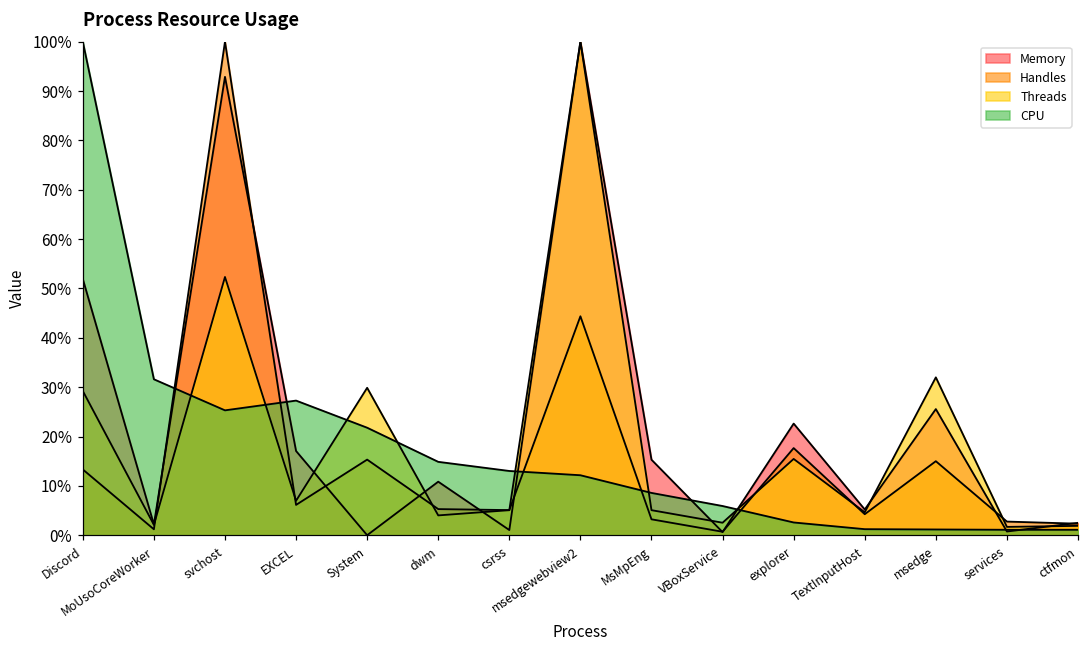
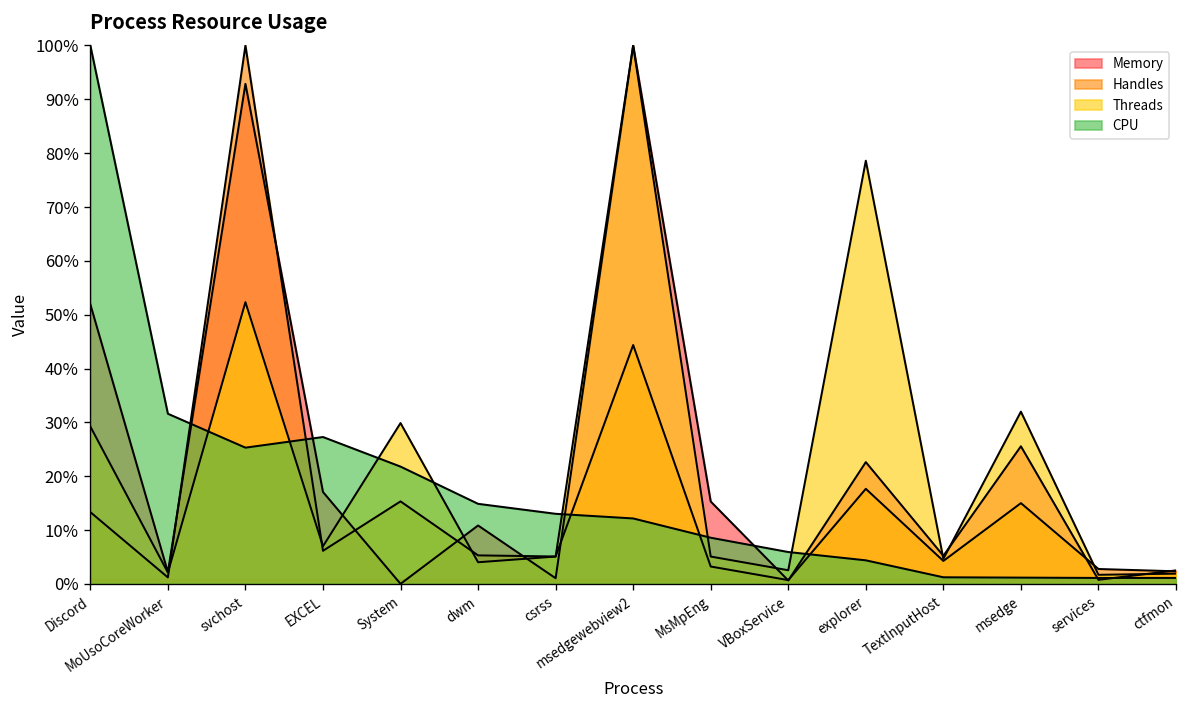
  {
    "Memory": {
      "Discord": "52%",
      "svchost": "93%",
      "EXCEL": "17%",
      "System": "0%",
      "dwm": "11%",
      "csrss": "1%",
      "MsMpEng": "15%",
      "explorer": "23%",
      "msedge": "26%"
    },
    "Handles": {
      "Discord": "13%",
      "MoUsoCoreWorker": "1%",
      "svchost": "100%",
      "EXCEL": "6%",
      "System": "15%",
      "dwm": "5%",
      "msedgewebview2": "44%",
      "MsMpEng": "3%",
      "explorer": "18%",
      "msedge": "15%",
      "services": "3%"
    },
    "Threads": {
      "Discord": "29%",
      "svchost": "52%",
      "EXCEL": "7%",
      "System": "30%",
      "dwm": "4%",
      "MsMpEng": "5%",
      "VBoxService": "3%",
-     "explorer": "15%",
+     "explorer": "79%",
      "msedge": "32%",
      "services": "2%"
    },
    "CPU": {
      "Discord": "100%",
      "MoUsoCoreWorker": "32%",
      "svchost": "25%",
      "EXCEL": "27%",
      "System": "22%",
      "dwm": "15%",
      "csrss": "13%",
      "msedgewebview2": "12%",
      "MsMpEng": "9%",
      "VBoxService": "6%",
-     "explorer": "3%",
+     "explorer": "4%",
      "TextInputHost": "1%",
      "msedge": "1%",
      "ctfmon": "1%"
    }
  }
